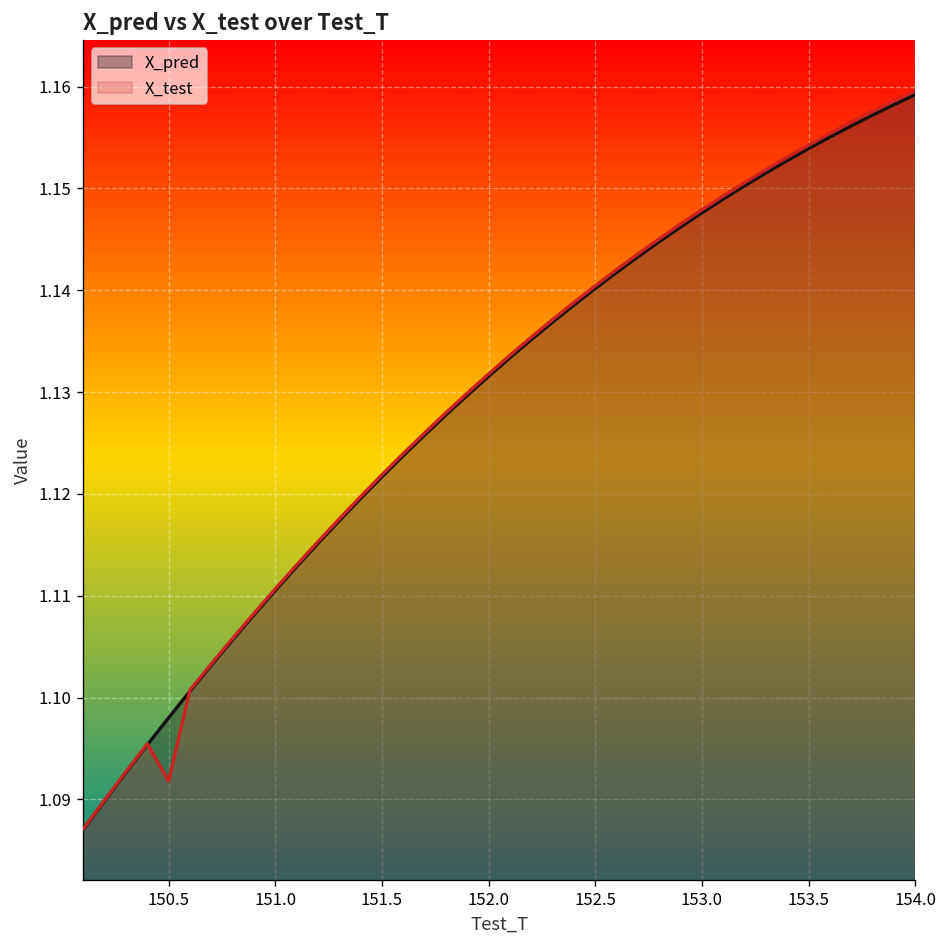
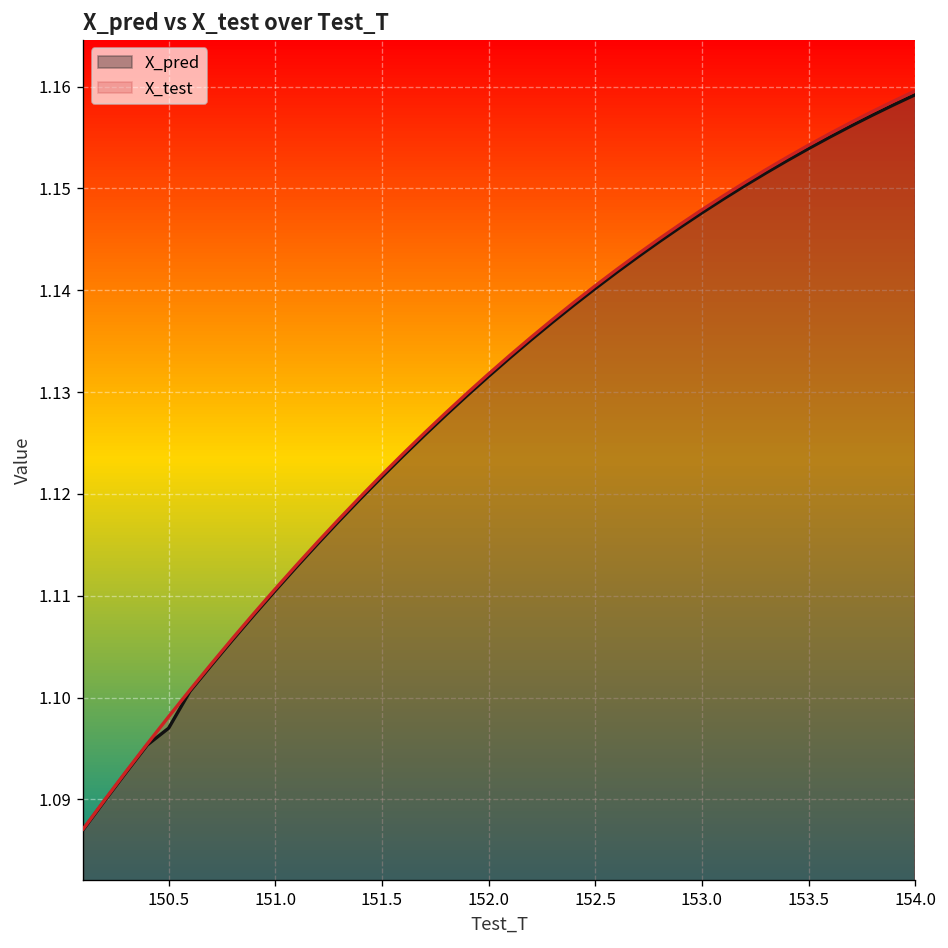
  {
    "X_pred": {
-     "150.5": 1.098,
+     "150.5": 1.097,
      "153.5": 1.154,
      "154.0": 1.159
    },
    "X_test": {
-     "150.5": 1.092,
+     "150.5": 1.098,
      "153.5": 1.154,
      "154.0": 1.160
    }
  }
